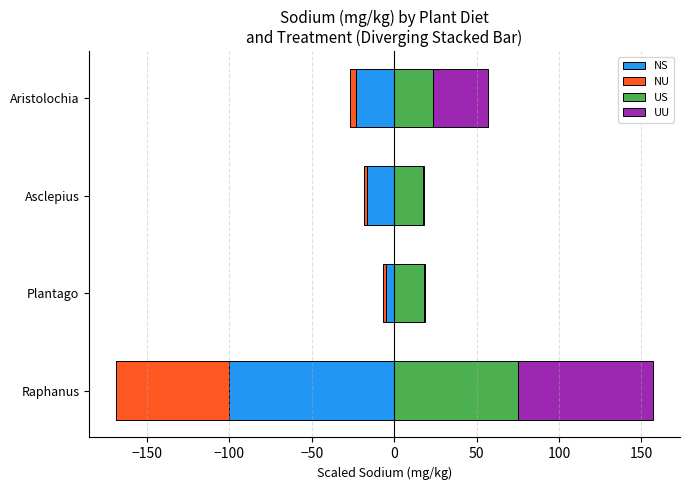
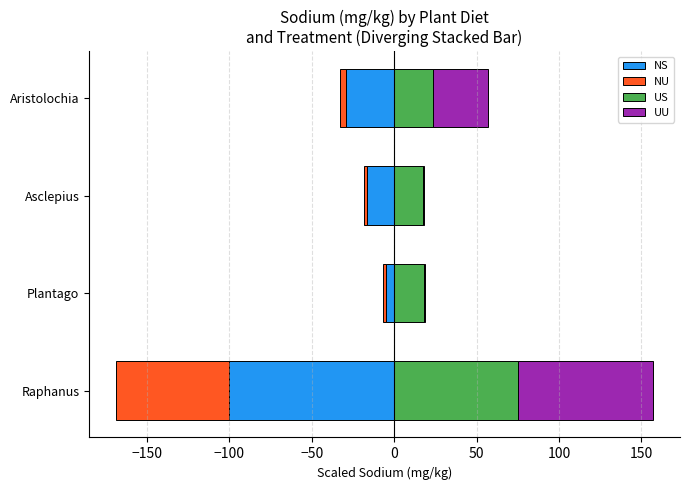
  {
    "NS": {
-     "Aristolochia": -23,
+     "Aristolochia": -29,
      "Asclepius": -17,
      "Plantago": -5,
      "Raphanus": -100
    },
    "NU": {
      "Aristolochia": -4,
      "Asclepius": -2,
      "Raphanus": -69
    },
    "US": {
      "Aristolochia": 24,
      "Asclepius": 17,
      "Plantago": 18,
      "Raphanus": 75
    },
    "UU": {
      "Aristolochia": 33,
      "Raphanus": 82
    }
  }
